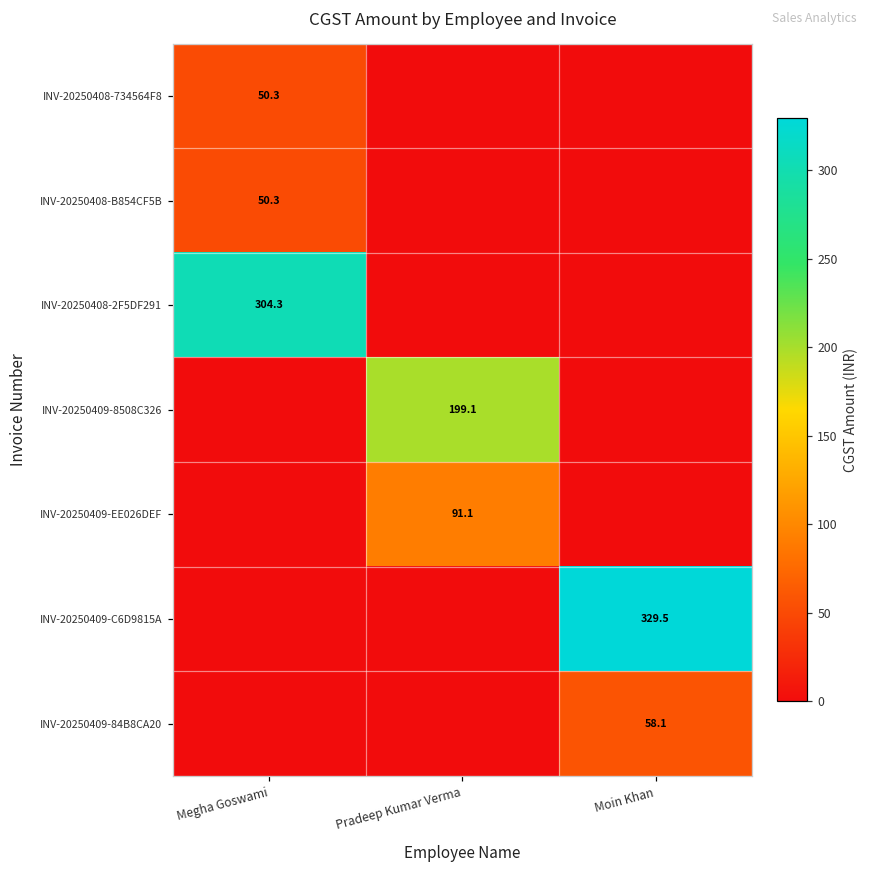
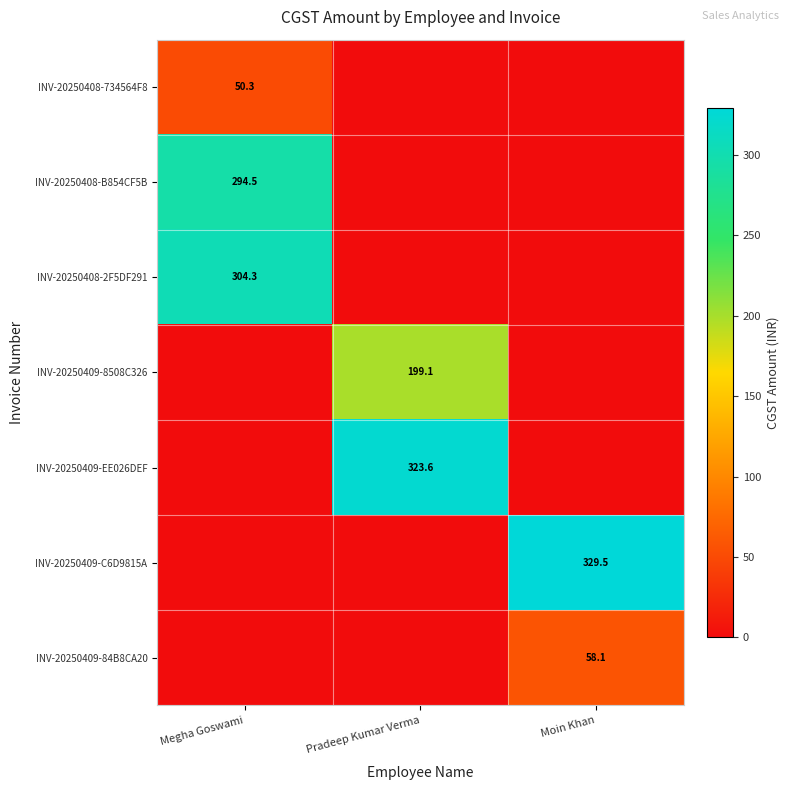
  {
    "INV-20250408-734564F8": {
      "Megha Goswami": 50.3
    },
    "INV-20250408-B854CF5B": {
-     "Megha Goswami": 50.3
+     "Megha Goswami": 294.5
    },
    "INV-20250408-2F5DF291": {
      "Megha Goswami": 304.3
    },
    "INV-20250409-8508C326": {
      "Pradeep Kumar Verma": 199.1
    },
    "INV-20250409-EE026DEF": {
-     "Pradeep Kumar Verma": 91.1
+     "Pradeep Kumar Verma": 323.6
    },
    "INV-20250409-C6D9815A": {
      "Moin Khan": 329.5
    },
    "INV-20250409-84B8CA20": {
      "Moin Khan": 58.1
    }
  }
